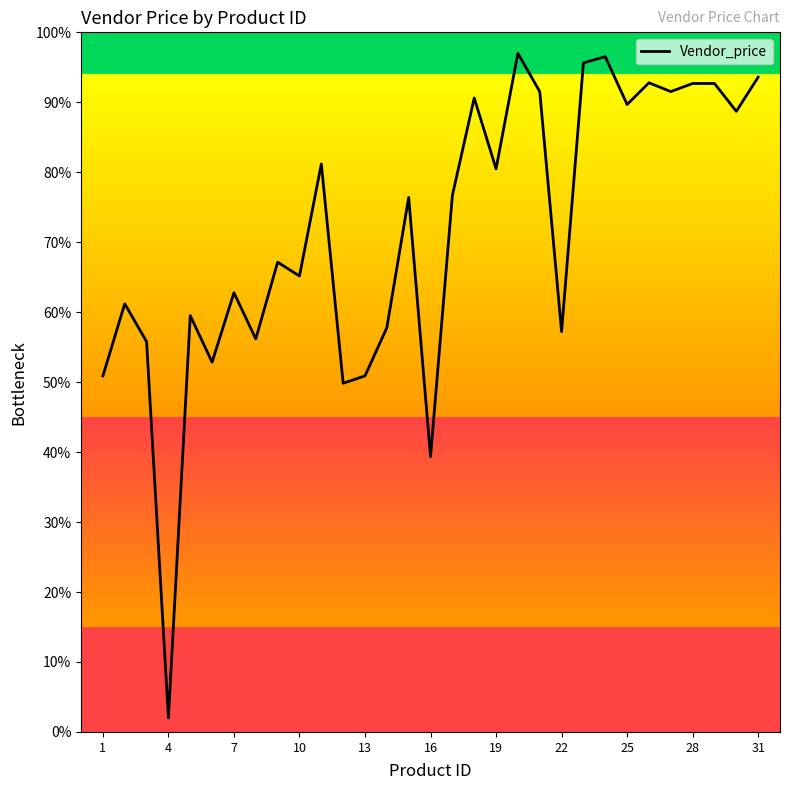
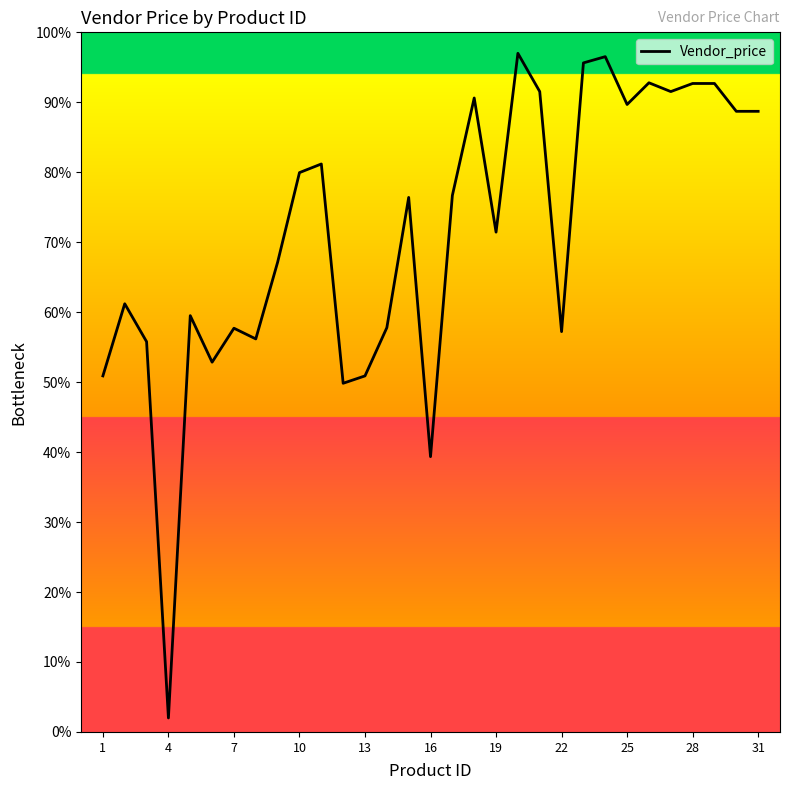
  {
    "1": "51%",
    "4": "2%",
-   "7": "63%",
-   "10": "65%",
+   "7": "58%",
+   "10": "80%",
    "13": "51%",
    "16": "39%",
-   "19": "80%",
+   "19": "71%",
    "22": "57%",
    "25": "90%",
    "28": "93%",
-   "31": "94%"
+   "31": "89%"
  }
